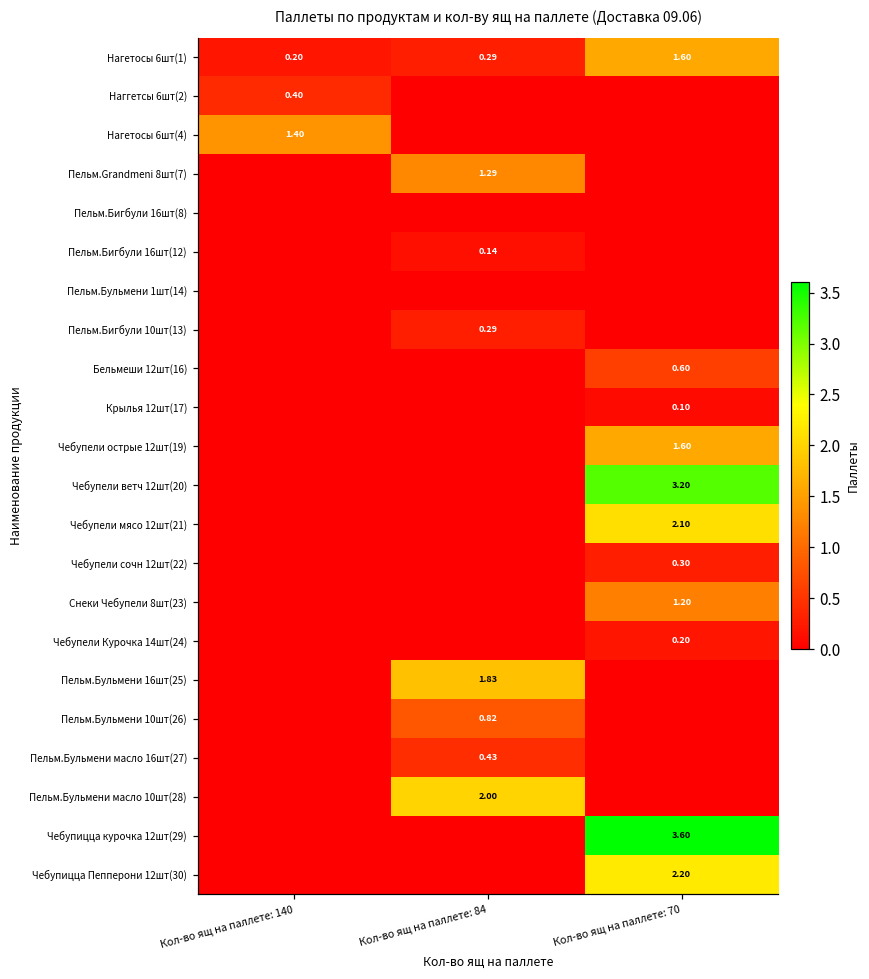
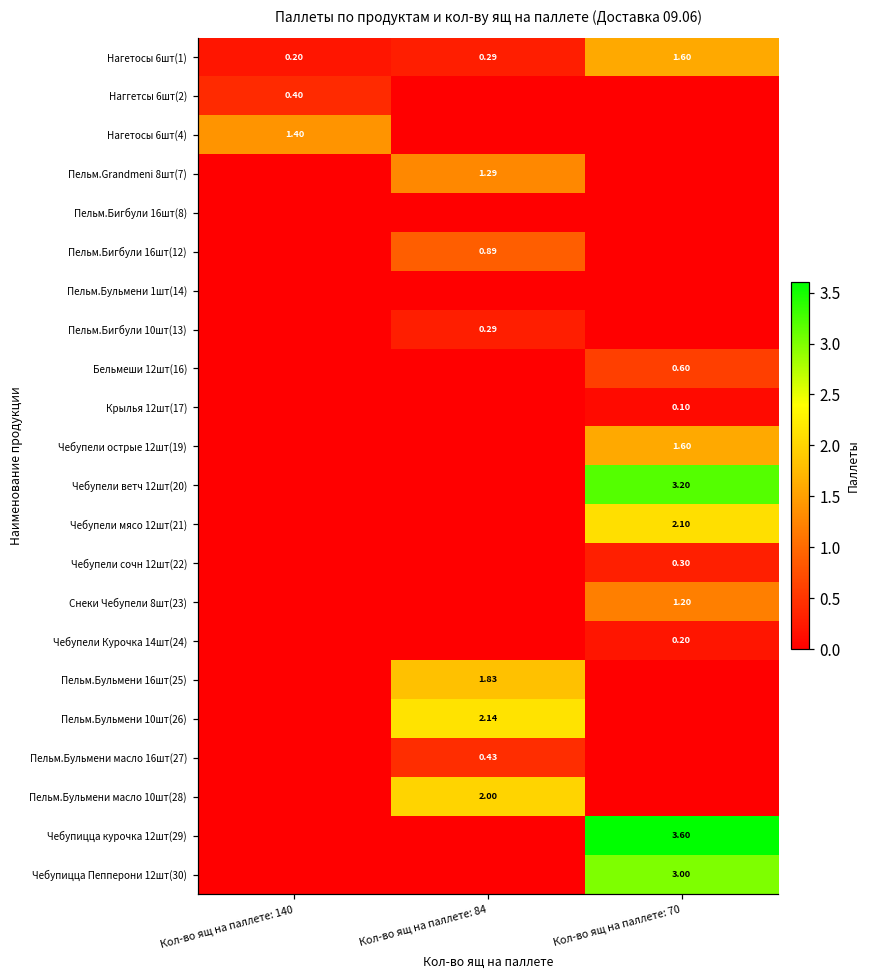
  {
    "Нагетосы 6шт(1)": {
      "Кол-во ящ на паллете: 140": 0.20,
      "Кол-во ящ на паллете: 84": 0.29,
      "Кол-во ящ на паллете: 70": 1.60
    },
    "Наггетсы 6шт(2)": {
      "Кол-во ящ на паллете: 140": 0.40
    },
    "Нагетосы 6шт(4)": {
      "Кол-во ящ на паллете: 140": 1.40
    },
    "Пельм.Grandmeni 8шт(7)": {
      "Кол-во ящ на паллете: 84": 1.29
    },
    "Пельм.Бигбули 16шт(12)": {
-     "Кол-во ящ на паллете: 84": 0.14
+     "Кол-во ящ на паллете: 84": 0.89
    },
    "Пельм.Бигбули 10шт(13)": {
      "Кол-во ящ на паллете: 84": 0.29
    },
    "Бельмеши 12шт(16)": {
      "Кол-во ящ на паллете: 70": 0.60
    },
    "Крылья 12шт(17)": {
      "Кол-во ящ на паллете: 70": 0.10
    },
    "Чебупели острые 12шт(19)": {
      "Кол-во ящ на паллете: 70": 1.60
    },
    "Чебупели ветч 12шт(20)": {
      "Кол-во ящ на паллете: 70": 3.20
    },
    "Чебупели мясо 12шт(21)": {
      "Кол-во ящ на паллете: 70": 2.10
    },
    "Чебупели сочн 12шт(22)": {
      "Кол-во ящ на паллете: 70": 0.30
    },
    "Снеки Чебупели 8шт(23)": {
      "Кол-во ящ на паллете: 70": 1.20
    },
    "Чебупели Курочка 14шт(24)": {
      "Кол-во ящ на паллете: 70": 0.20
    },
    "Пельм.Бульмени 16шт(25)": {
      "Кол-во ящ на паллете: 84": 1.83
    },
    "Пельм.Бульмени 10шт(26)": {
-     "Кол-во ящ на паллете: 84": 0.82
+     "Кол-во ящ на паллете: 84": 2.14
    },
    "Пельм.Бульмени масло 16шт(27)": {
      "Кол-во ящ на паллете: 84": 0.43
    },
    "Пельм.Бульмени масло 10шт(28)": {
      "Кол-во ящ на паллете: 84": 2.00
    },
    "Чебупицца курочка 12шт(29)": {
      "Кол-во ящ на паллете: 70": 3.60
    },
    "Чебупицца Пепперони 12шт(30)": {
-     "Кол-во ящ на паллете: 70": 2.20
+     "Кол-во ящ на паллете: 70": 3.00
    }
  }
